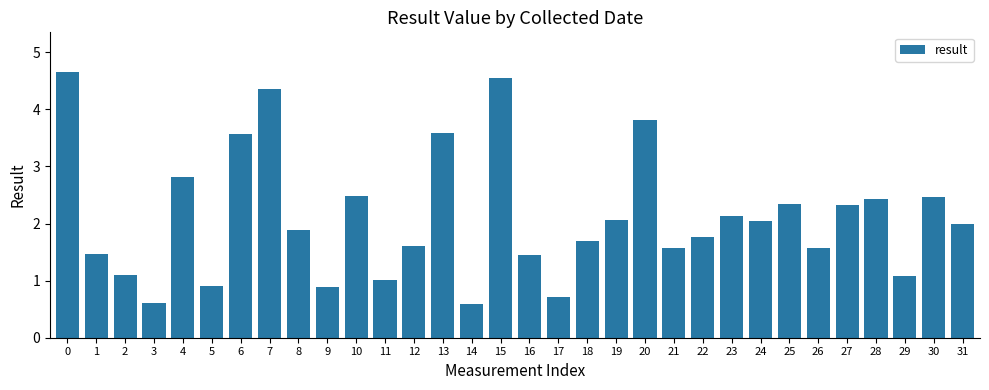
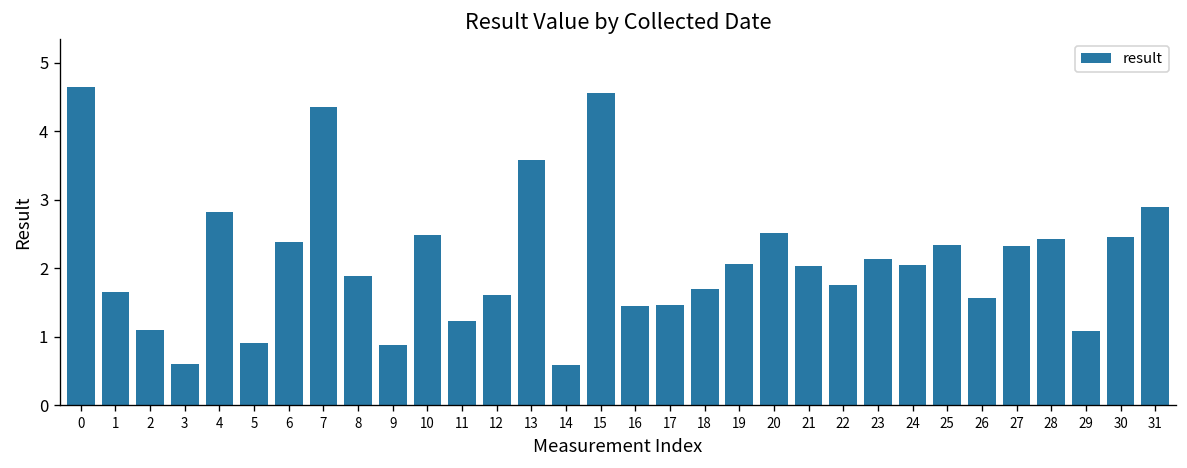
  {
    "0": 4.7,
-   "1": 1.5,
+   "1": 1.7,
    "2": 1.1,
    "3": 0.6,
    "4": 2.8,
    "5": 0.9,
-   "6": 3.6,
+   "6": 2.4,
    "7": 4.4,
    "8": 1.9,
    "9": 0.9,
    "10": 2.5,
-   "11": 1.0,
+   "11": 1.2,
    "12": 1.6,
    "13": 3.6,
    "14": 0.6,
    "15": 4.6,
    "16": 1.5,
-   "17": 0.7,
+   "17": 1.5,
    "18": 1.7,
    "19": 2.1,
-   "20": 3.8,
-   "21": 1.6,
+   "20": 2.5,
+   "21": 2.0,
    "22": 1.8,
    "23": 2.1,
    "24": 2.0,
    "25": 2.3,
    "26": 1.6,
    "27": 2.3,
    "28": 2.4,
    "29": 1.1,
    "30": 2.5,
-   "31": 2.0
+   "31": 2.9
  }
